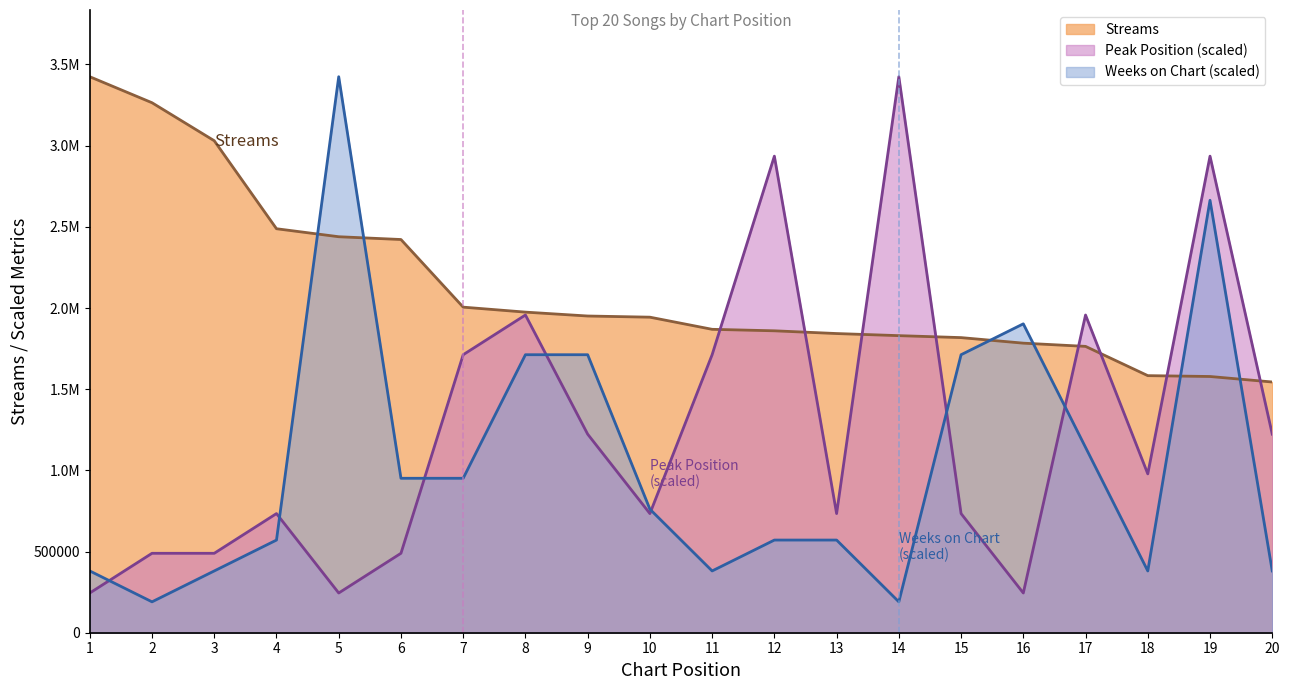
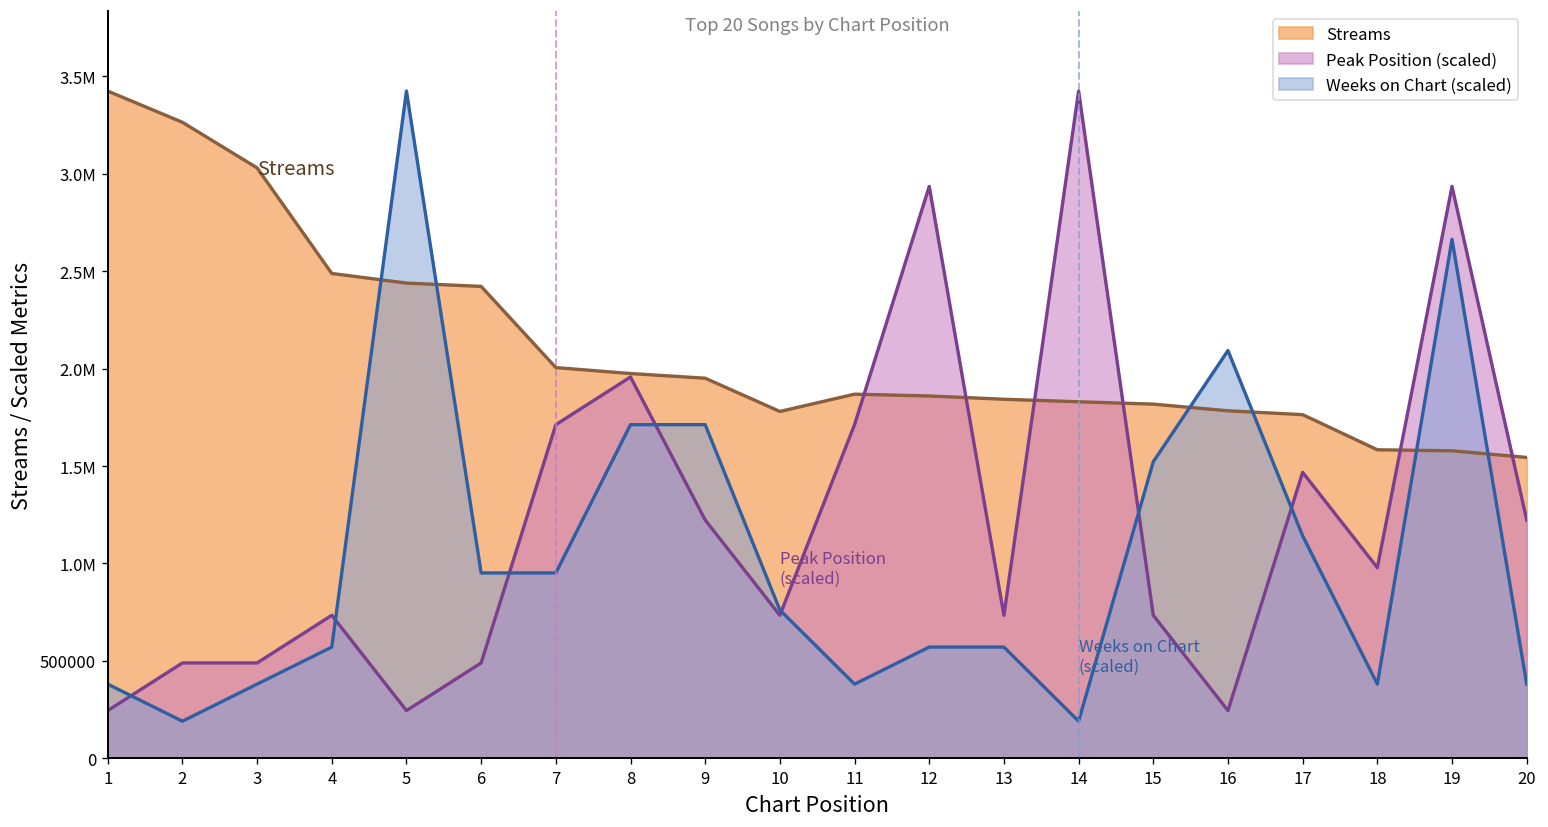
  {
    "Streams": {
      "1": 3420000,
      "2": 3260000,
      "3": 3030000,
      "4": 2490000,
      "5": 2440000,
      "6": 2420000,
      "7": 2010000,
      "8": 1970000,
      "9": 1950000,
-     "10": 1940000,
+     "10": 1780000,
      "11": 1870000,
      "12": 1860000,
      "13": 1840000,
      "14": 1830000,
      "15": 1820000,
      "16": 1780000,
      "17": 1760000,
      "18": 1580000,
      "19": 1580000,
      "20": 1540000
    },
    "Peak Position (scaled)": {
      "1": 240000,
      "2": 490000,
      "3": 490000,
      "4": 730000,
      "5": 240000,
      "6": 490000,
      "7": 1710000,
      "8": 1960000,
      "9": 1220000,
      "10": 730000,
      "11": 1710000,
      "12": 2940000,
      "13": 730000,
      "14": 3420000,
      "15": 730000,
      "16": 240000,
-     "17": 1960000,
+     "17": 1470000,
      "18": 980000,
      "19": 2940000,
      "20": 1220000
    },
    "Weeks on Chart (scaled)": {
      "1": 380000,
      "2": 190000,
      "3": 380000,
      "4": 570000,
      "5": 3420000,
      "6": 950000,
      "7": 950000,
      "8": 1710000,
      "9": 1710000,
      "10": 760000,
      "11": 380000,
      "12": 570000,
      "13": 570000,
      "14": 190000,
-     "15": 1710000,
-     "16": 1900000,
+     "15": 1520000,
+     "16": 2090000,
      "17": 1140000,
      "18": 380000,
      "19": 2660000,
      "20": 380000
    }
  }
